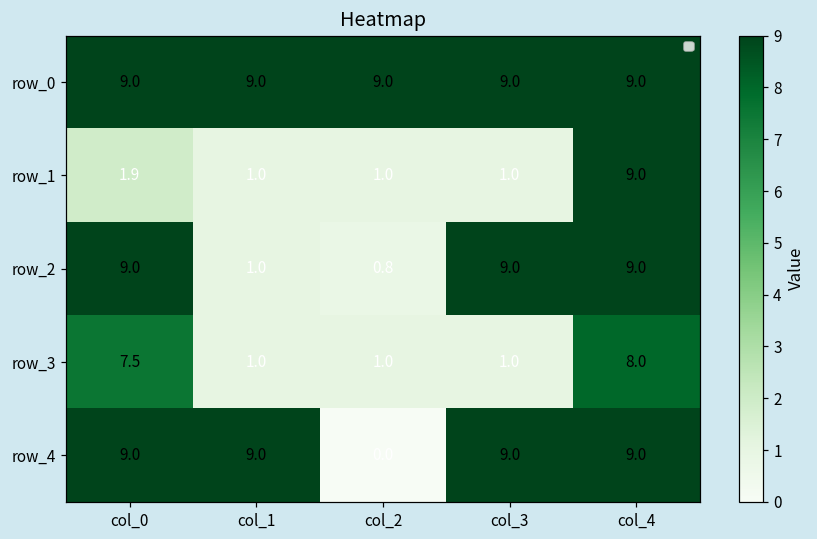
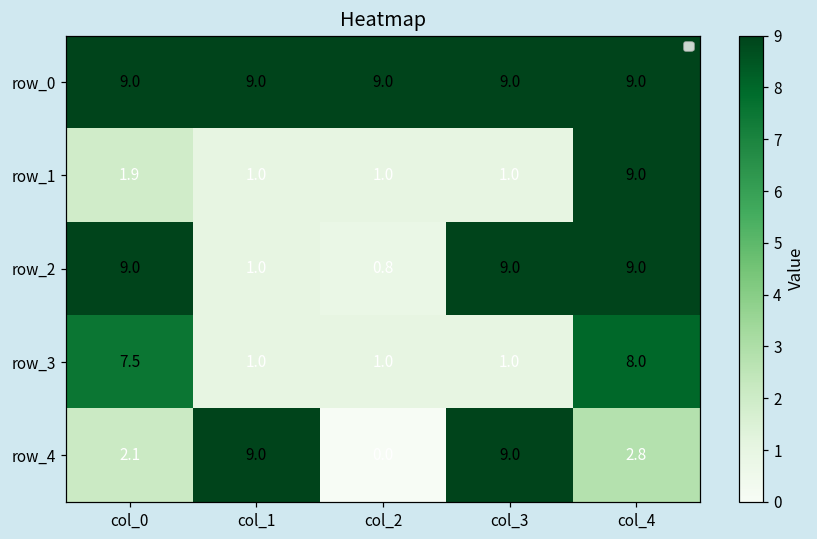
  {
    "row_0": {
      "col_0": 9.0,
      "col_1": 9.0,
      "col_2": 9.0,
      "col_3": 9.0,
      "col_4": 9.0
    },
    "row_1": {
      "col_0": 1.9,
      "col_4": 9.0
    },
    "row_2": {
      "col_0": 9.0,
      "col_3": 9.0,
      "col_4": 9.0
    },
    "row_3": {
      "col_0": 7.5,
      "col_4": 8.0
    },
    "row_4": {
-     "col_0": 9.0,
+     "col_0": 2.1,
      "col_1": 9.0,
      "col_3": 9.0,
-     "col_4": 9.0
+     "col_4": 2.8
    }
  }
